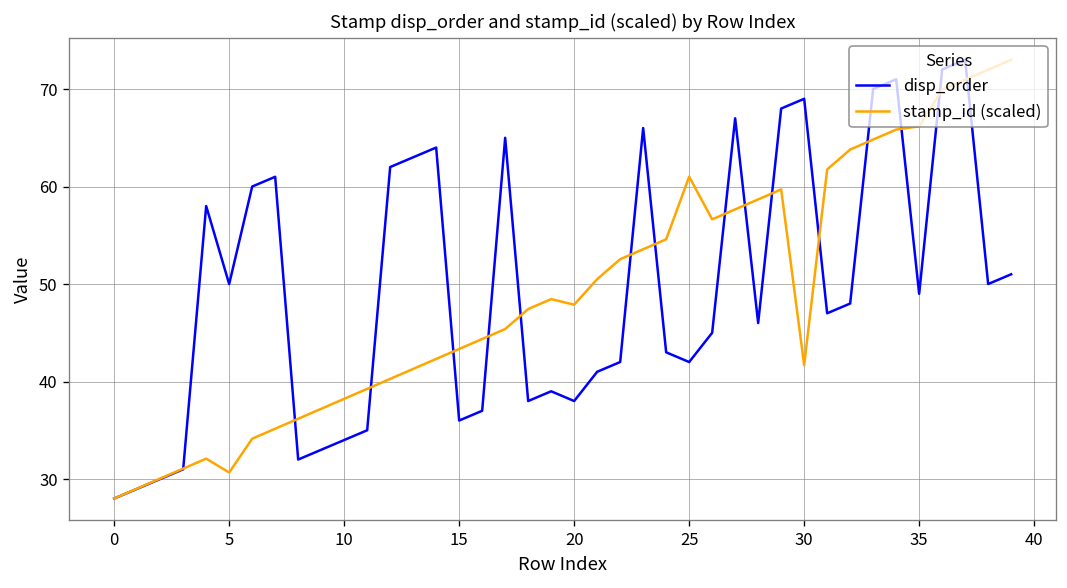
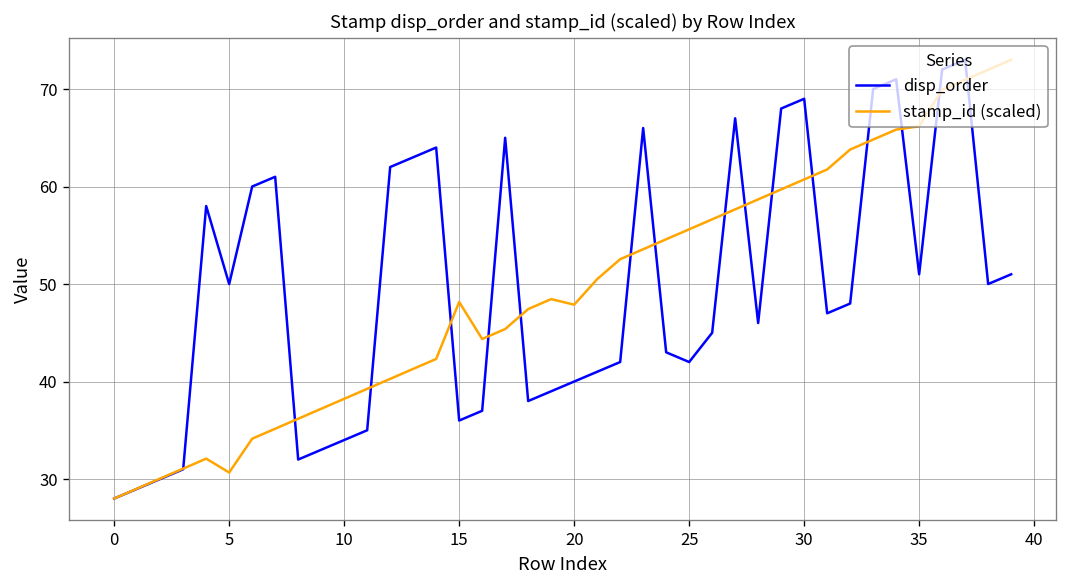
  {
    "disp_order": {
      "5": 50,
      "10": 34,
      "15": 36,
-     "20": 38,
+     "20": 40,
      "25": 42,
      "30": 69,
-     "35": 49
+     "35": 51
    },
    "stamp_id (scaled)": {
      "5": 31,
      "10": 38,
-     "15": 43,
+     "15": 48,
      "20": 48,
-     "25": 61,
-     "30": 42
+     "25": 56,
+     "30": 61
    }
  }
